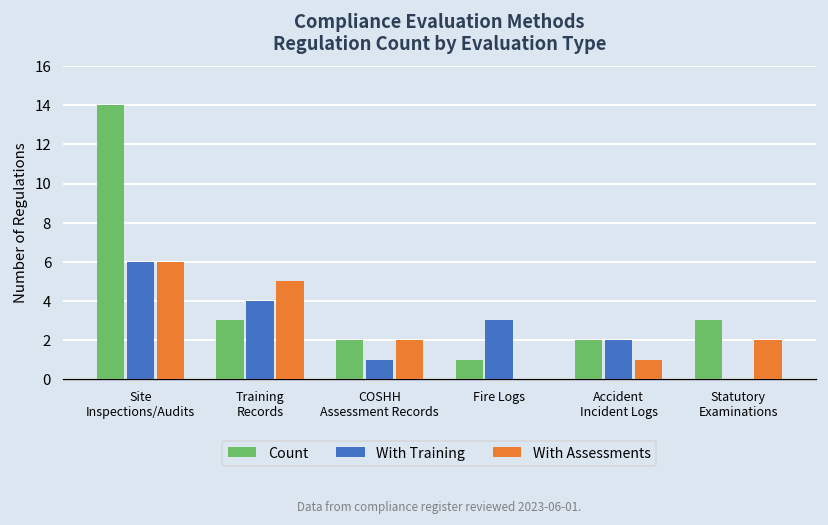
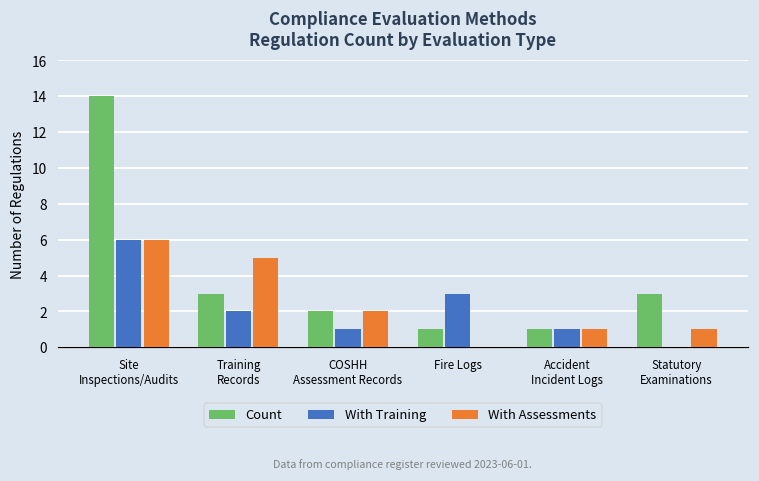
  {
    "Count": {
      "Site Inspections/Audits": 14,
      "Training Records": 3,
      "COSHH Assessment Records": 2,
      "Fire Logs": 1,
-     "Accident Incident Logs": 2,
+     "Accident Incident Logs": 1,
      "Statutory Examinations": 3
    },
    "With Training": {
      "Site Inspections/Audits": 6,
-     "Training Records": 4,
+     "Training Records": 2,
      "COSHH Assessment Records": 1,
      "Fire Logs": 3,
-     "Accident Incident Logs": 2,
+     "Accident Incident Logs": 1,
      "Statutory Examinations": 0
    },
    "With Assessments": {
      "Site Inspections/Audits": 6,
      "Training Records": 5,
      "COSHH Assessment Records": 2,
      "Fire Logs": 0,
      "Accident Incident Logs": 1,
-     "Statutory Examinations": 2
+     "Statutory Examinations": 1
    }
  }
